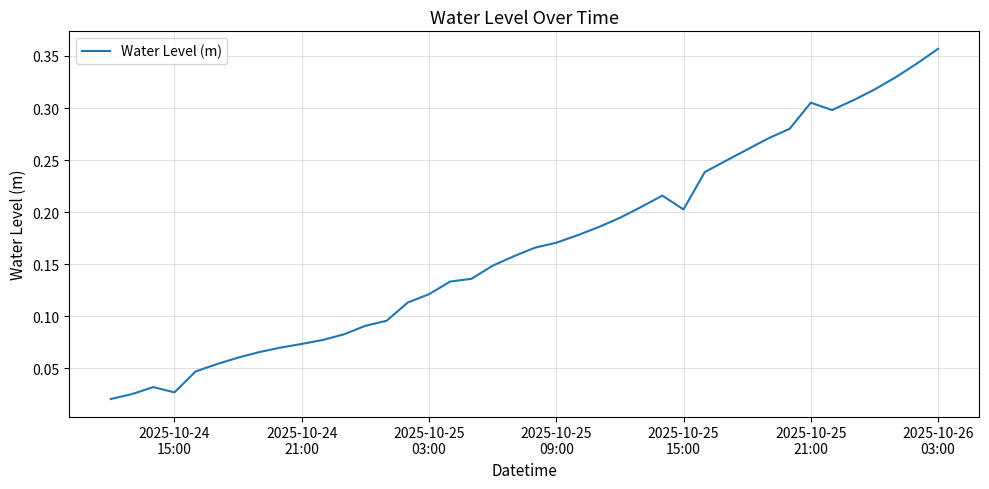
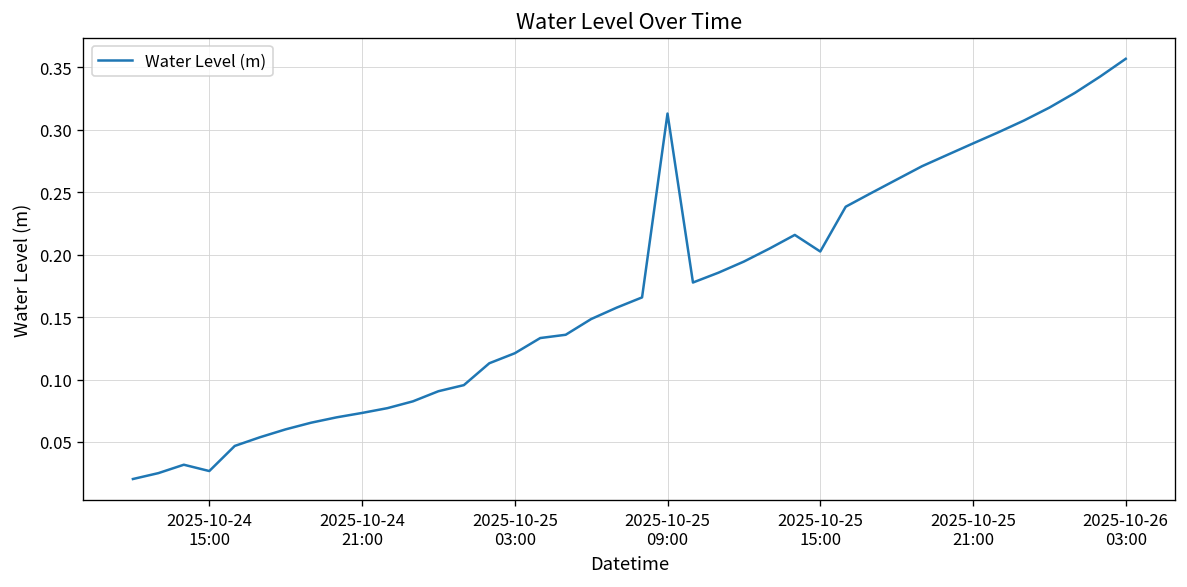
  {
    "2025-10-24 15:00": 0.027,
    "2025-10-24 21:00": 0.073,
    "2025-10-25 03:00": 0.121,
-   "2025-10-25 09:00": 0.171,
+   "2025-10-25 09:00": 0.313,
    "2025-10-25 15:00": 0.203,
-   "2025-10-25 21:00": 0.305,
+   "2025-10-25 21:00": 0.289,
    "2025-10-26 03:00": 0.357
  }
